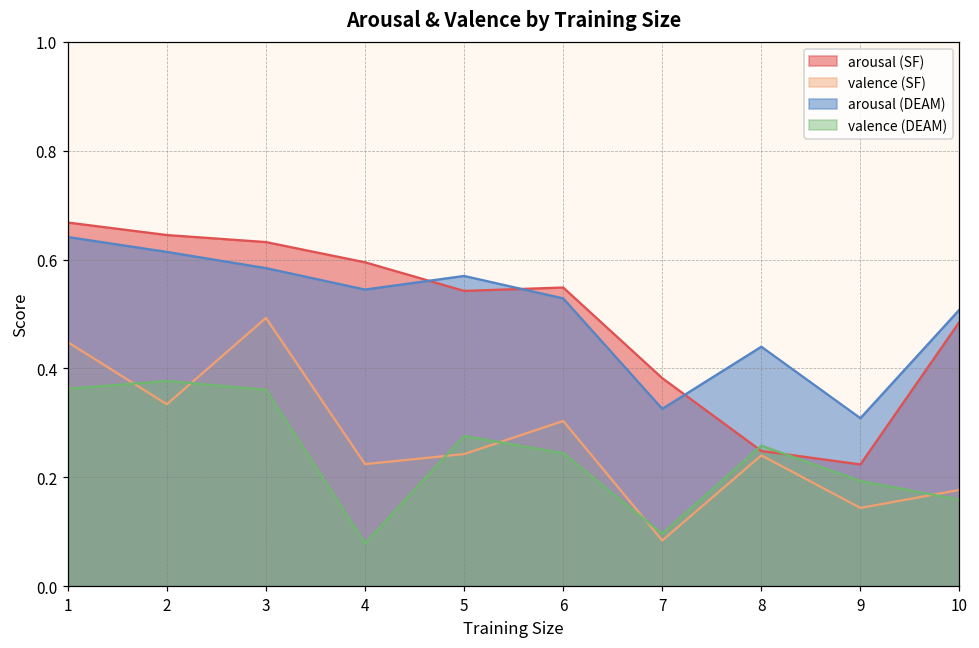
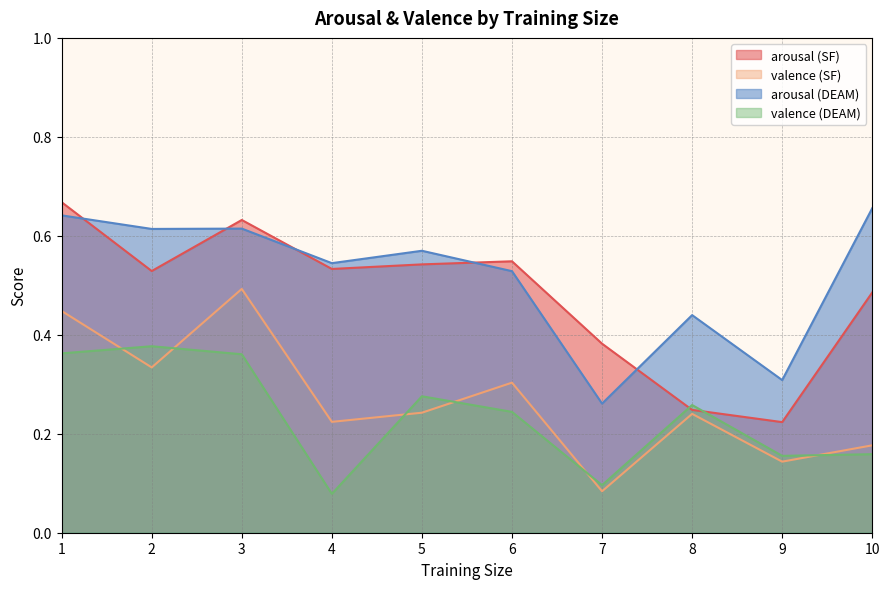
  {
    "arousal (SF)": {
      "1": 0.67,
-     "2": 0.64,
+     "2": 0.53,
      "3": 0.63,
-     "4": 0.59,
+     "4": 0.53,
      "5": 0.54,
      "6": 0.55,
      "7": 0.38,
      "8": 0.25,
      "9": 0.22,
      "10": 0.49
    },
    "valence (SF)": {
      "1": 0.45,
      "2": 0.33,
      "3": 0.49,
      "4": 0.22,
      "5": 0.24,
      "6": 0.30,
      "7": 0.08,
      "8": 0.24,
      "9": 0.14,
      "10": 0.18
    },
    "arousal (DEAM)": {
      "1": 0.64,
      "2": 0.61,
-     "3": 0.58,
+     "3": 0.61,
      "4": 0.54,
      "5": 0.57,
      "6": 0.53,
-     "7": 0.33,
+     "7": 0.26,
      "8": 0.44,
      "9": 0.31,
-     "10": 0.51
+     "10": 0.66
    },
    "valence (DEAM)": {
      "1": 0.36,
      "2": 0.38,
      "3": 0.36,
      "4": 0.08,
      "5": 0.28,
      "6": 0.24,
      "7": 0.10,
      "8": 0.26,
-     "9": 0.19,
+     "9": 0.16,
      "10": 0.16
    }
  }
